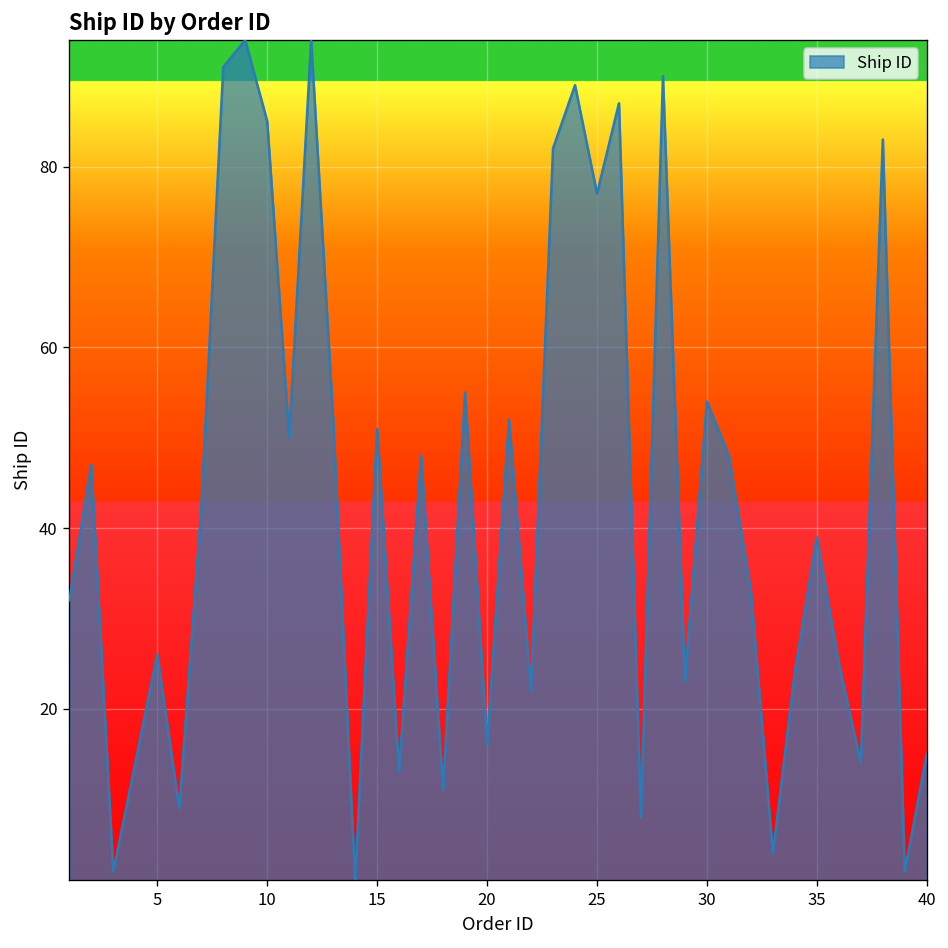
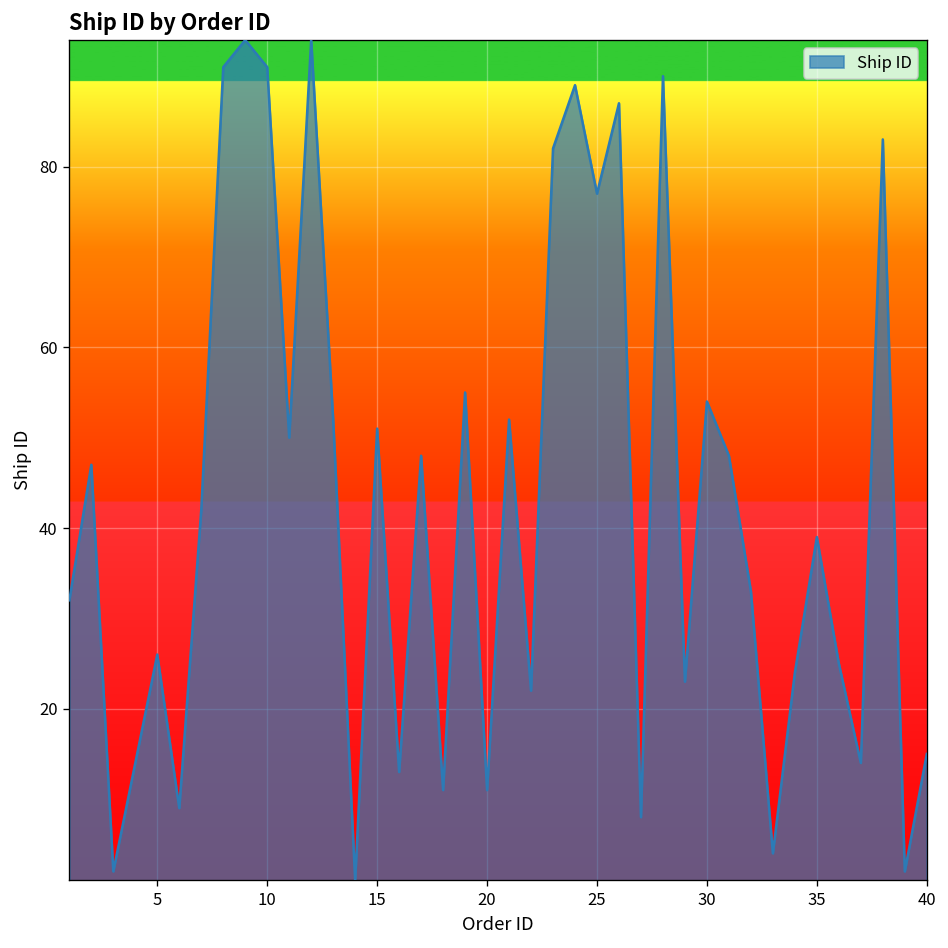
  {
    "5": 26,
-   "10": 85,
+   "10": 91,
    "15": 51,
-   "20": 16,
+   "20": 11,
    "25": 77,
    "30": 54,
    "35": 39,
    "40": 15
  }
